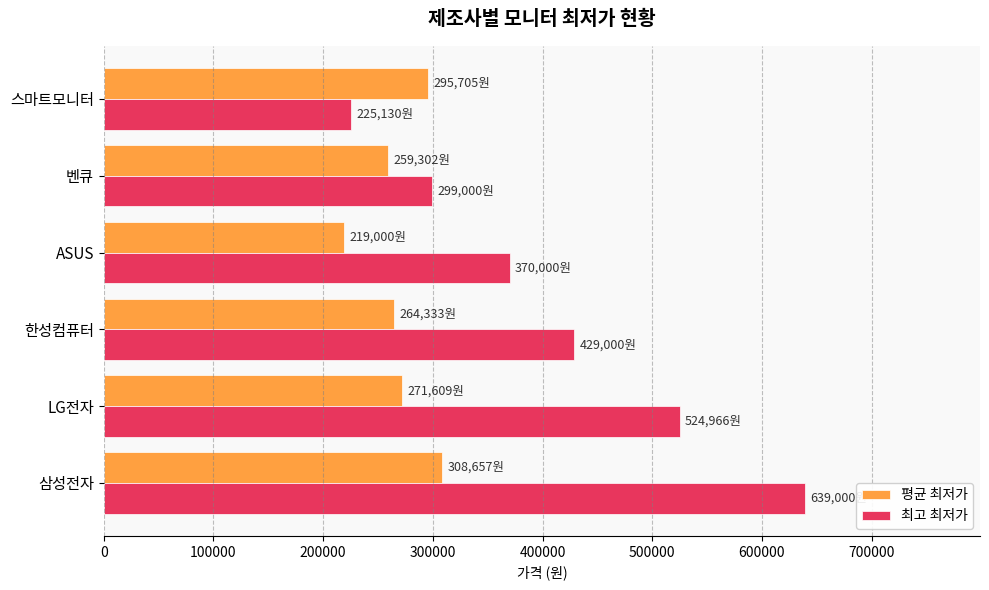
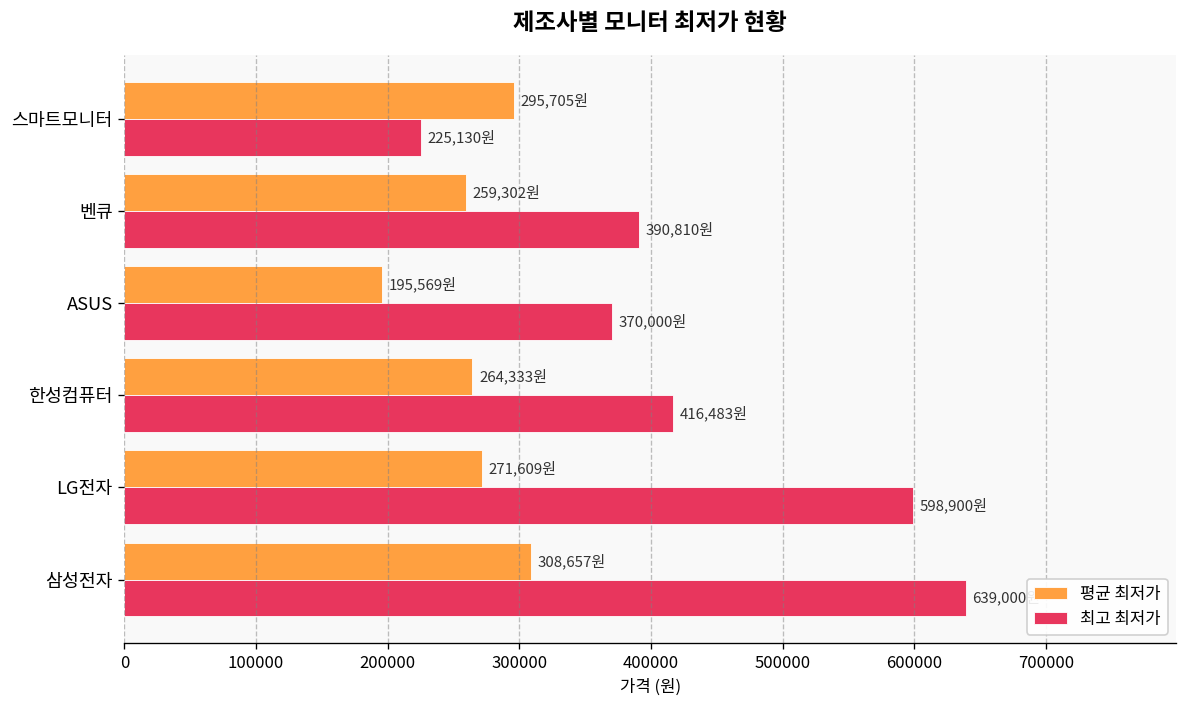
  {
    "평균 최저가": {
      "스마트모니터": "295,705원",
      "벤큐": "259,302원",
-     "ASUS": "219,000원",
+     "ASUS": "195,569원",
      "한성컴퓨터": "264,333원",
      "LG전자": "271,609원",
      "삼성전자": "308,657원"
    },
    "최고 최저가": {
      "스마트모니터": "225,130원",
-     "벤큐": "299,000원",
+     "벤큐": "390,810원",
      "ASUS": "370,000원",
-     "한성컴퓨터": "429,000원",
-     "LG전자": "524,966원"
+     "한성컴퓨터": "416,483원",
+     "LG전자": "598,900원"
    }
  }
